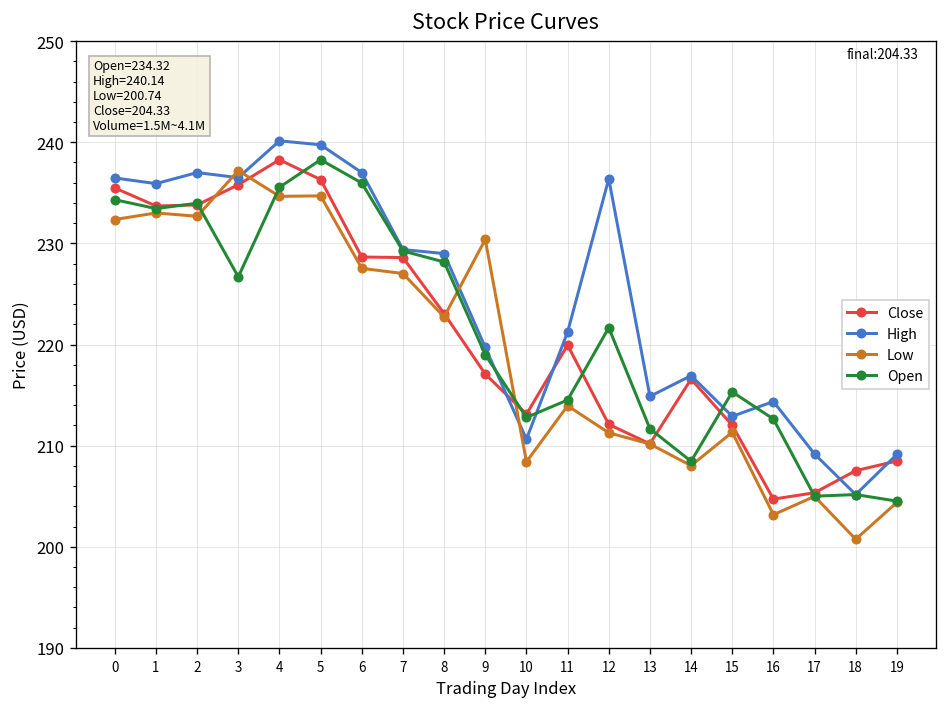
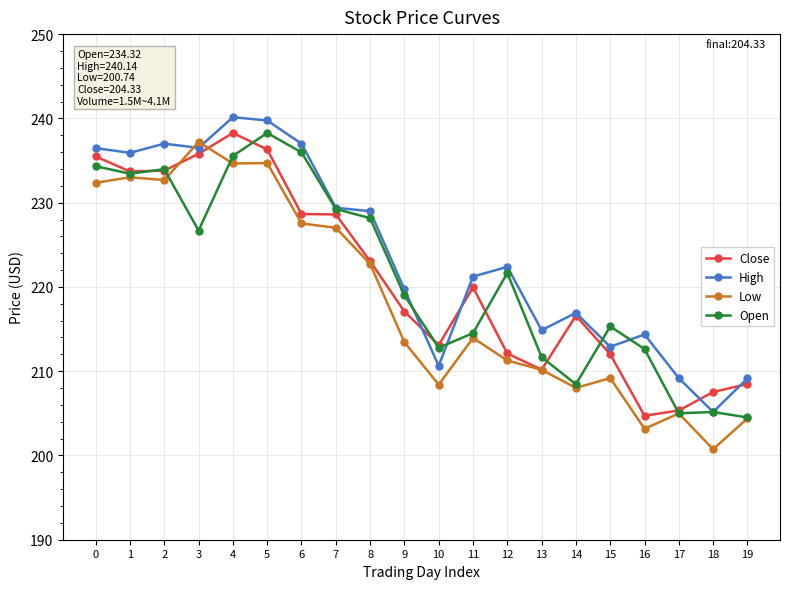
  {
    "Close": {
      "0": 235,
      "3": 236,
      "4": 238,
      "5": 236,
      "6": 229,
      "7": 229,
      "8": 223,
      "9": 217,
      "10": 213,
      "11": 220,
      "12": 212,
      "14": 217,
      "15": 212,
      "16": 205,
      "17": 205,
      "18": 208,
      "19": 208
    },
    "High": {
      "0": 236,
      "1": 236,
      "2": 237,
      "3": 237,
      "4": 240,
      "5": 240,
      "6": 237,
      "8": 229,
      "9": 220,
      "10": 211,
      "11": 221,
-     "12": 236,
+     "12": 222,
      "13": 215,
      "14": 217,
      "15": 213,
      "16": 214,
      "17": 209,
      "19": 209
    },
    "Low": {
      "0": 232,
      "1": 233,
      "2": 233,
      "3": 237,
      "4": 235,
      "5": 235,
      "6": 228,
      "7": 227,
      "8": 223,
-     "9": 230,
+     "9": 213,
      "10": 208,
      "11": 214,
      "12": 211,
      "14": 208,
-     "15": 211,
+     "15": 209,
      "16": 203,
      "18": 201
    },
    "Open": {
      "0": 234,
      "3": 227,
      "4": 236,
      "5": 238,
      "6": 236,
      "8": 228,
      "9": 219,
      "10": 213,
      "11": 215,
      "12": 222,
      "13": 212,
      "14": 208,
      "15": 215,
      "16": 213
    }
  }
